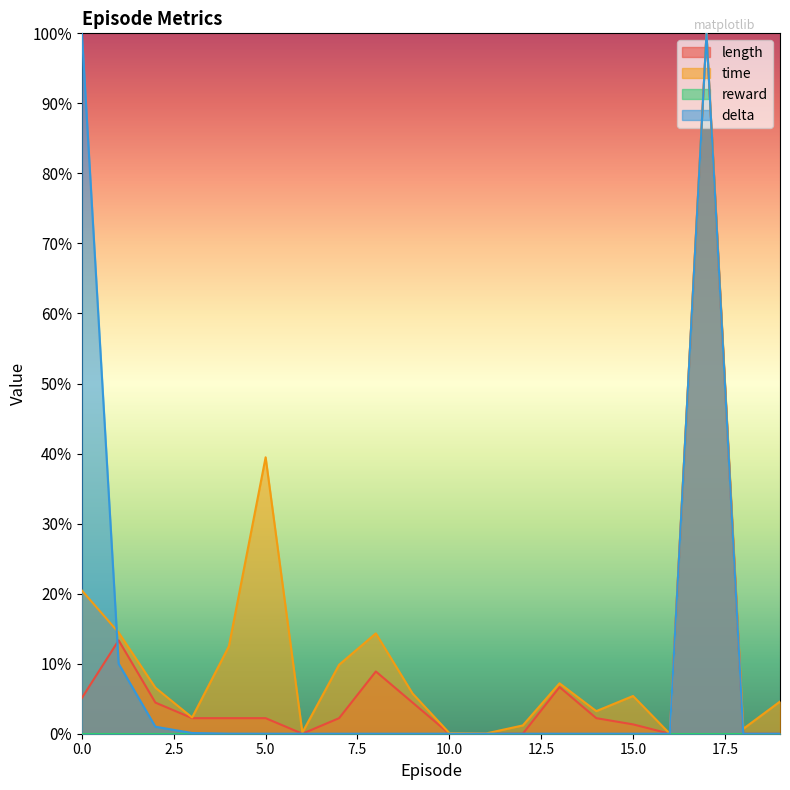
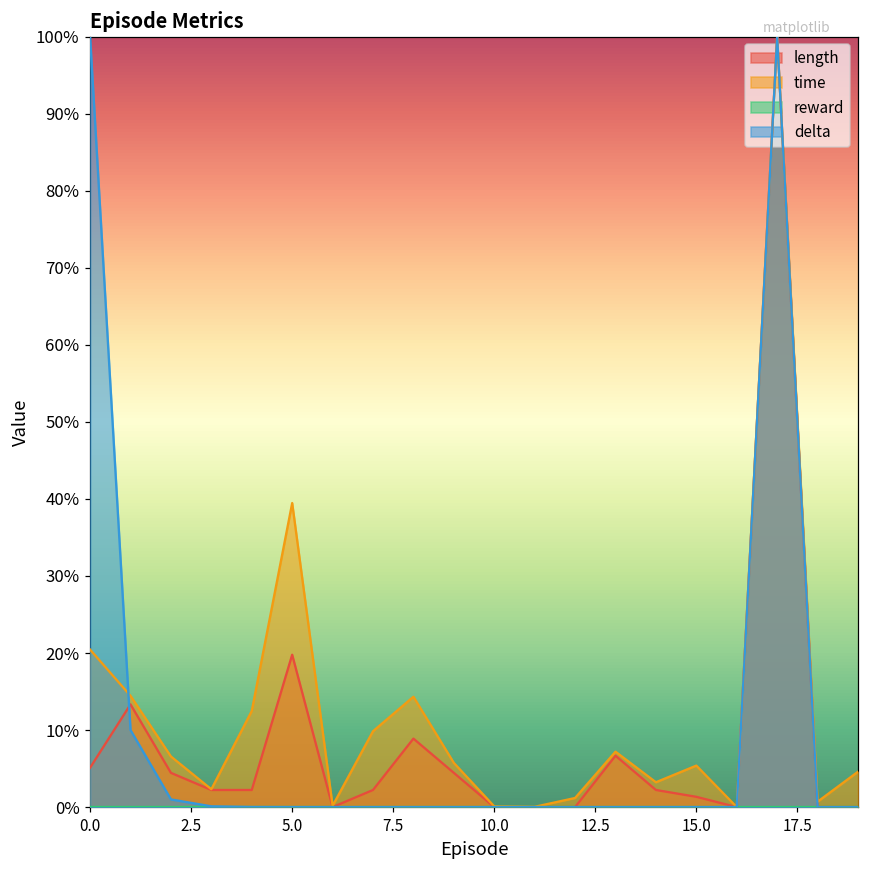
  {
    "length": {
      "0.0": "5%",
-     "5.0": "2%",
+     "5.0": "20%",
      "15.0": "1%"
    },
    "time": {
      "0.0": "20%",
      "5.0": "39%",
      "15.0": "5%"
    },
    "reward": {
      "0.0": "0%"
    },
    "delta": {
      "0.0": "100%"
    }
  }
